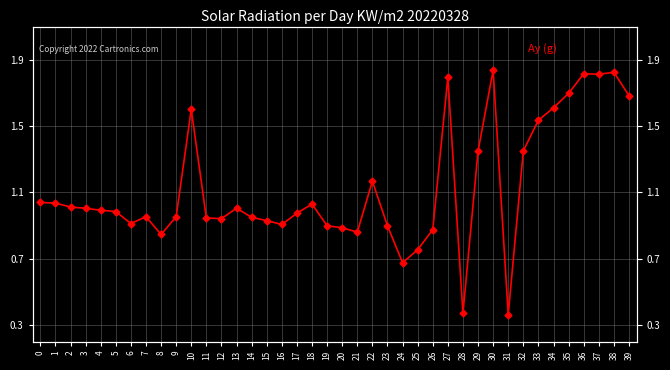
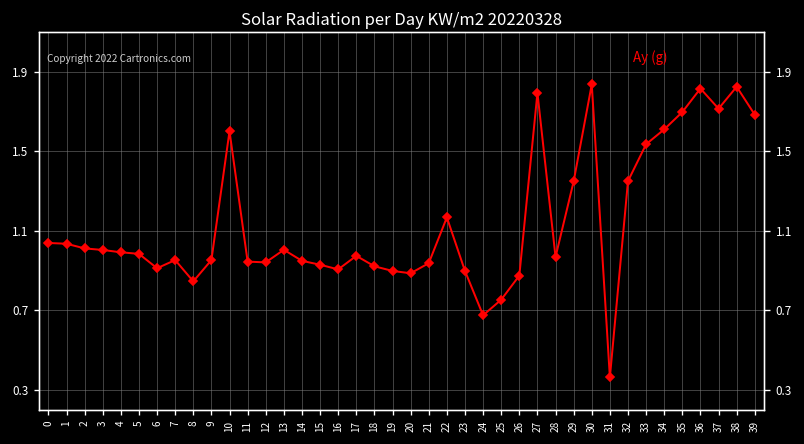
  {
    "0": 1.04,
    "1": 1.04,
    "2": 1.01,
    "3": 1.00,
    "4": 0.99,
    "5": 0.98,
    "6": 0.91,
    "7": 0.95,
    "8": 0.85,
    "9": 0.95,
    "10": 1.60,
    "11": 0.95,
    "12": 0.94,
    "13": 1.00,
    "14": 0.95,
    "15": 0.93,
    "16": 0.91,
    "17": 0.97,
-   "18": 1.03,
+   "18": 0.92,
    "19": 0.90,
    "20": 0.89,
-   "21": 0.86,
+   "21": 0.94,
    "22": 1.17,
    "23": 0.90,
    "24": 0.68,
    "25": 0.75,
    "26": 0.88,
    "27": 1.79,
-   "28": 0.37,
+   "28": 0.97,
    "29": 1.35,
    "30": 1.84,
    "31": 0.36,
    "32": 1.35,
    "33": 1.54,
    "34": 1.61,
    "35": 1.70,
    "36": 1.82,
-   "37": 1.81,
+   "37": 1.71,
    "38": 1.82,
    "39": 1.68
  }
